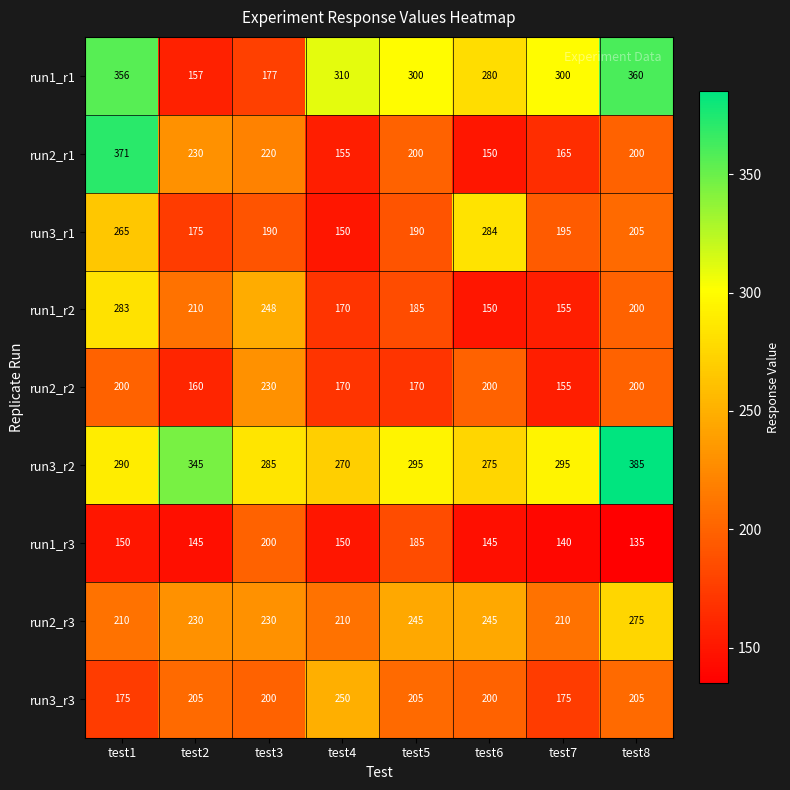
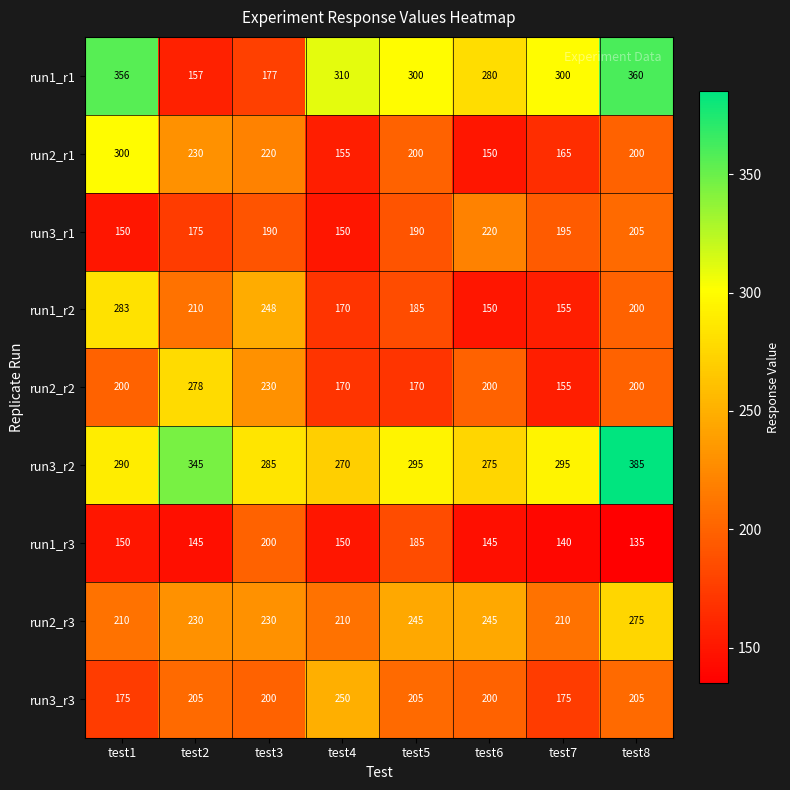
  {
    "run1_r1": {
      "test1": 356,
      "test2": 157,
      "test3": 177,
      "test4": 310,
      "test5": 300,
      "test6": 280,
      "test7": 300
    },
    "run2_r1": {
-     "test1": 371,
+     "test1": 300,
      "test2": 230,
      "test3": 220,
      "test4": 155,
      "test5": 200,
      "test6": 150,
      "test7": 165,
      "test8": 200
    },
    "run3_r1": {
-     "test1": 265,
+     "test1": 150,
      "test2": 175,
      "test3": 190,
      "test4": 150,
      "test5": 190,
-     "test6": 284,
+     "test6": 220,
      "test7": 195,
      "test8": 205
    },
    "run1_r2": {
      "test1": 283,
      "test2": 210,
      "test3": 248,
      "test4": 170,
      "test5": 185,
      "test6": 150,
      "test7": 155,
      "test8": 200
    },
    "run2_r2": {
      "test1": 200,
-     "test2": 160,
+     "test2": 278,
      "test3": 230,
      "test4": 170,
      "test5": 170,
      "test6": 200,
      "test7": 155,
      "test8": 200
    },
    "run3_r2": {
      "test1": 290,
      "test2": 345,
      "test3": 285,
      "test4": 270,
      "test5": 295,
      "test6": 275,
      "test7": 295,
      "test8": 385
    },
    "run1_r3": {
      "test1": 150,
      "test2": 145,
      "test3": 200,
      "test4": 150,
      "test5": 185,
      "test6": 145,
      "test7": 140,
      "test8": 135
    },
    "run2_r3": {
      "test1": 210,
      "test2": 230,
      "test3": 230,
      "test4": 210,
      "test5": 245,
      "test6": 245,
      "test7": 210,
      "test8": 275
    },
    "run3_r3": {
      "test1": 175,
      "test2": 205,
      "test3": 200,
      "test4": 250,
      "test5": 205,
      "test6": 200,
      "test7": 175,
      "test8": 205
    }
  }
